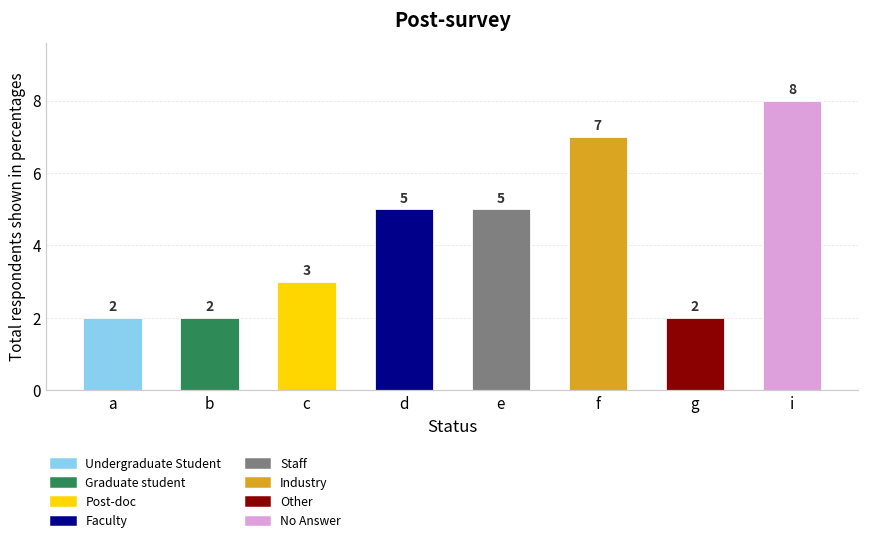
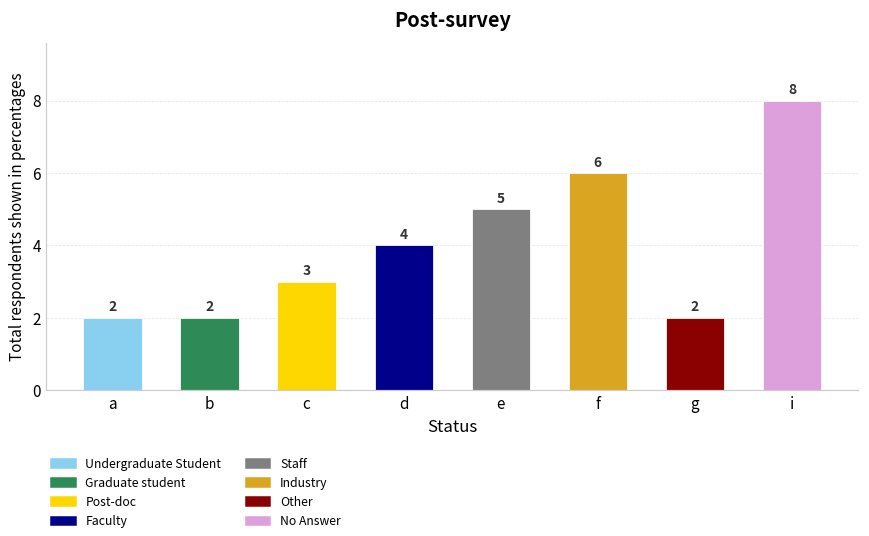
  {
    "a": 2,
    "b": 2,
    "c": 3,
-   "d": 5,
+   "d": 4,
    "e": 5,
-   "f": 7,
+   "f": 6,
    "g": 2,
    "i": 8
  }
